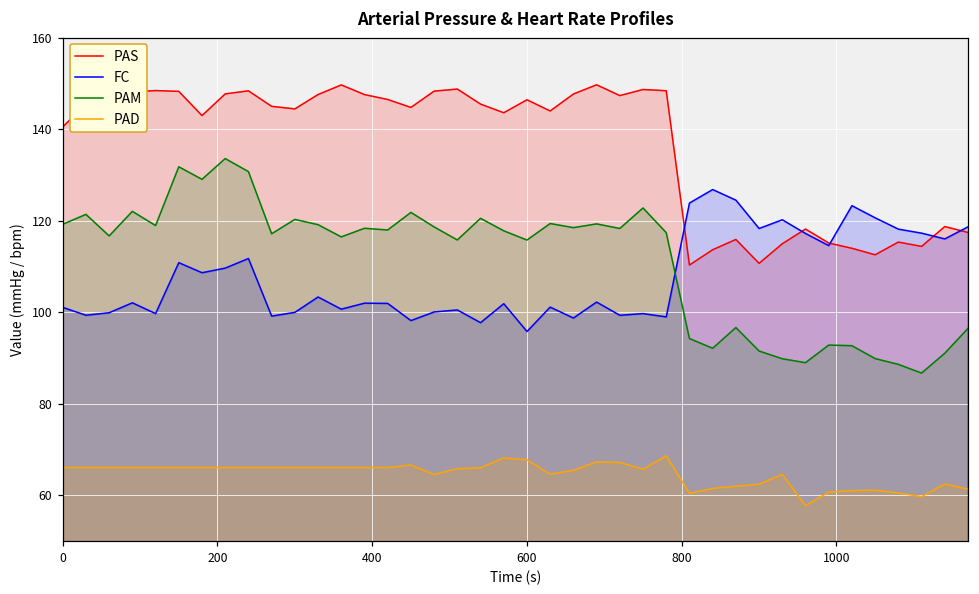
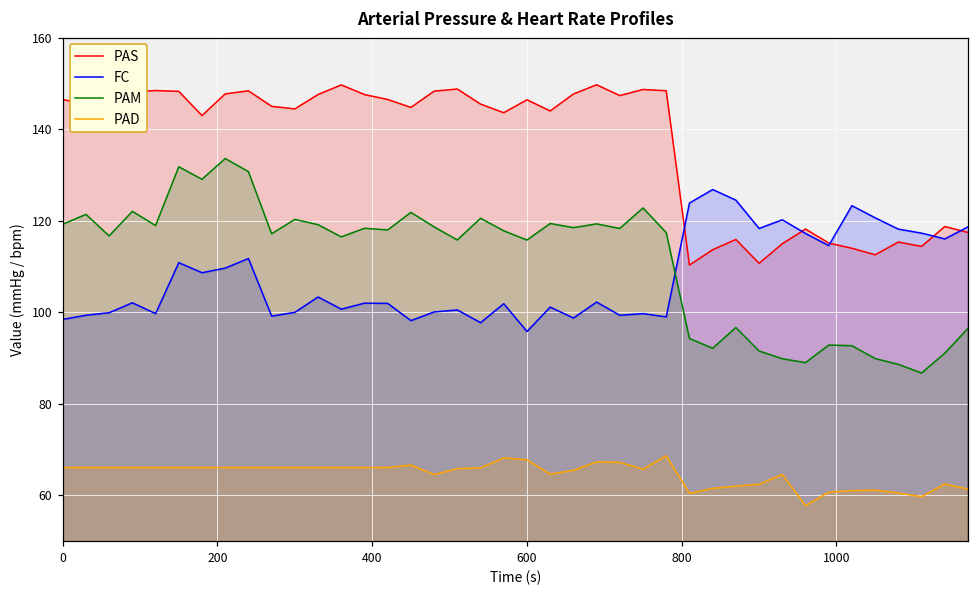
  {
    "PAS": {
-     "0": 140,
+     "0": 146,
      "600": 146
    },
    "FC": {
-     "0": 101,
+     "0": 98,
      "600": 96
    },
    "PAM": {
      "0": 119,
      "600": 116
    },
    "PAD": {
      "0": 66,
      "600": 68
    }
  }
